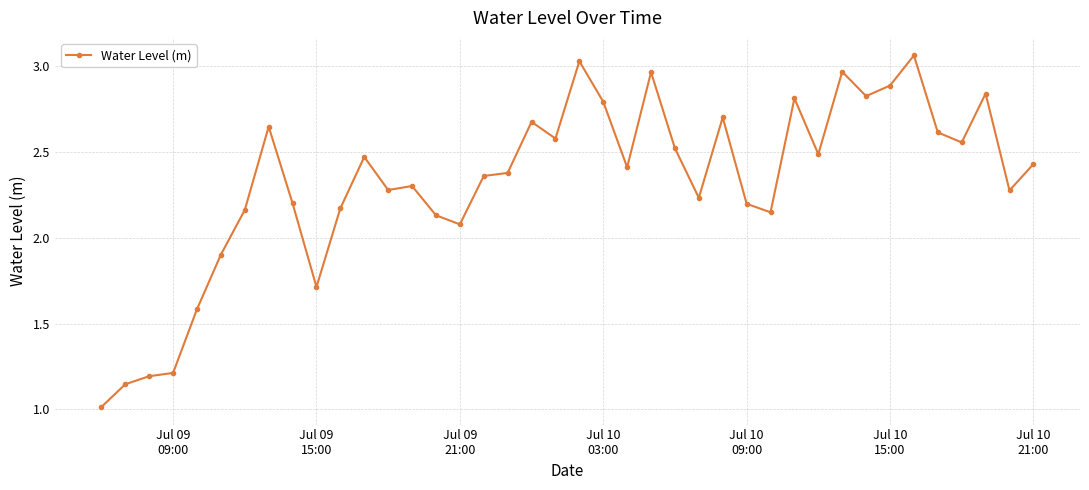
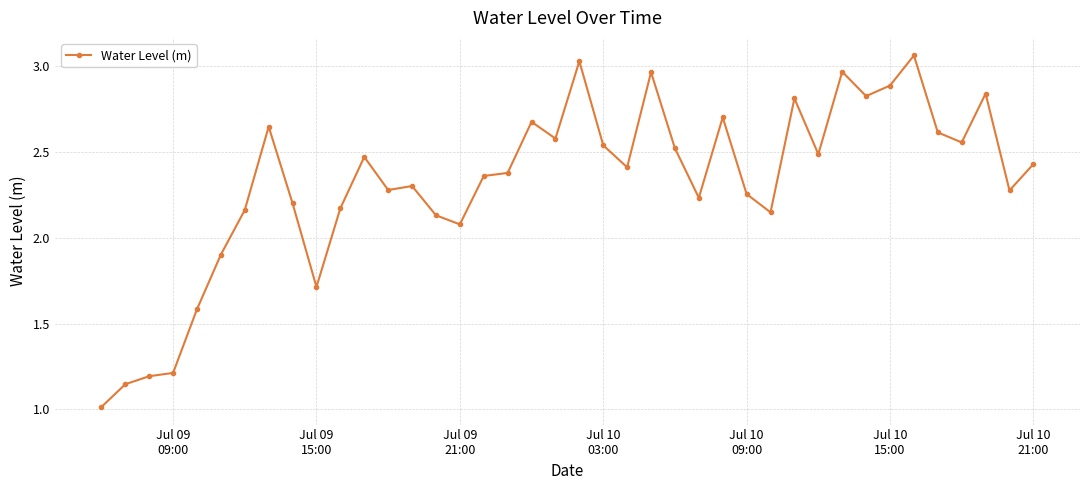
  {
    "Jul 09 09:00": 1.21,
    "Jul 09 15:00": 1.71,
    "Jul 09 21:00": 2.08,
-   "Jul 10 03:00": 2.79,
-   "Jul 10 09:00": 2.20,
+   "Jul 10 03:00": 2.54,
+   "Jul 10 09:00": 2.26,
    "Jul 10 15:00": 2.89,
    "Jul 10 21:00": 2.43
  }
